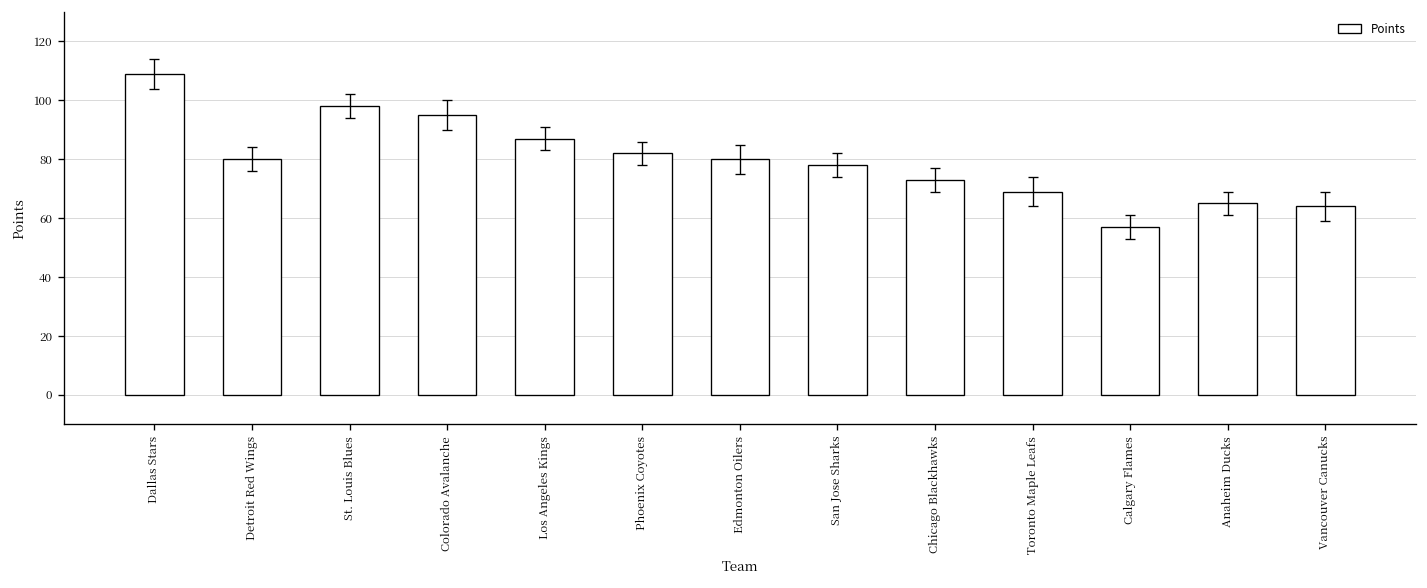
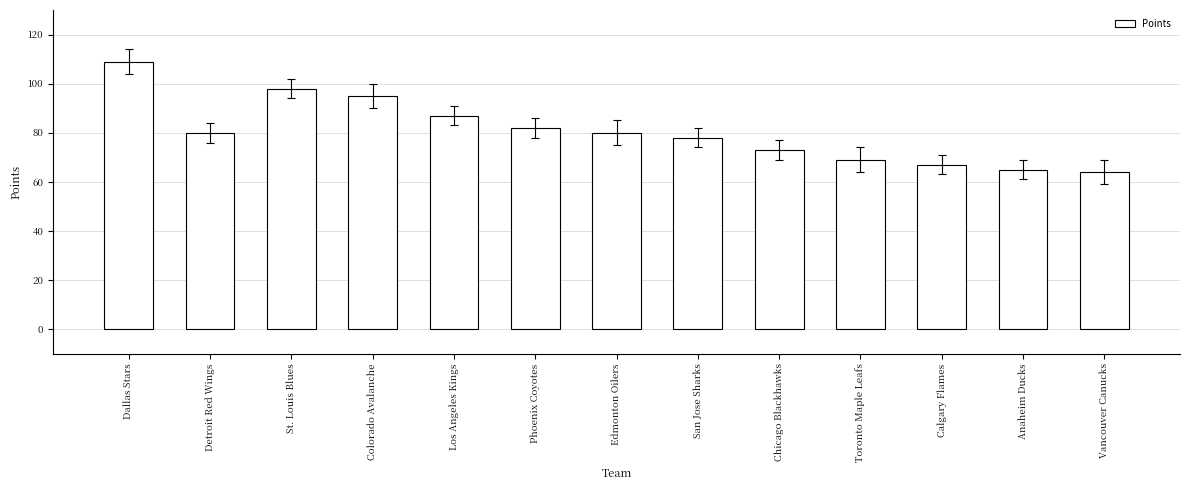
  {
    "Points": {
      "Dallas Stars": 109,
      "Detroit Red Wings": 80,
      "St. Louis Blues": 98,
      "Colorado Avalanche": 95,
      "Los Angeles Kings": 87,
      "Phoenix Coyotes": 82,
      "Edmonton Oilers": 80,
      "San Jose Sharks": 78,
      "Chicago Blackhawks": 73,
      "Toronto Maple Leafs": 69,
-     "Calgary Flames": 57,
+     "Calgary Flames": 67,
      "Anaheim Ducks": 65,
      "Vancouver Canucks": 64
    }
  }
